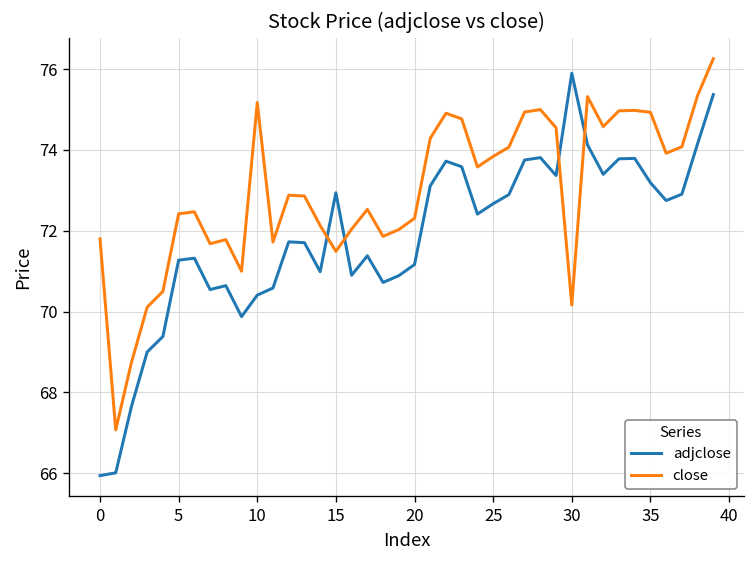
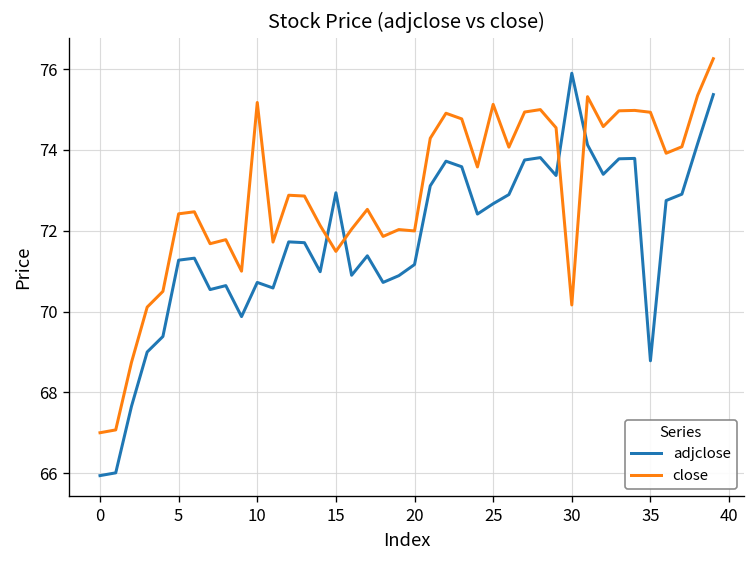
  {
    "adjclose": {
      "0": 65.9,
      "5": 71.3,
-     "10": 70.4,
+     "10": 70.7,
      "15": 72.9,
      "20": 71.2,
      "25": 72.7,
      "30": 75.9,
-     "35": 73.2
+     "35": 68.8
    },
    "close": {
-     "0": 71.8,
+     "0": 67.0,
      "5": 72.4,
      "10": 75.2,
      "15": 71.5,
-     "20": 72.3,
-     "25": 73.8,
+     "20": 72.0,
+     "25": 75.1,
      "30": 70.2,
      "35": 74.9
    }
  }
